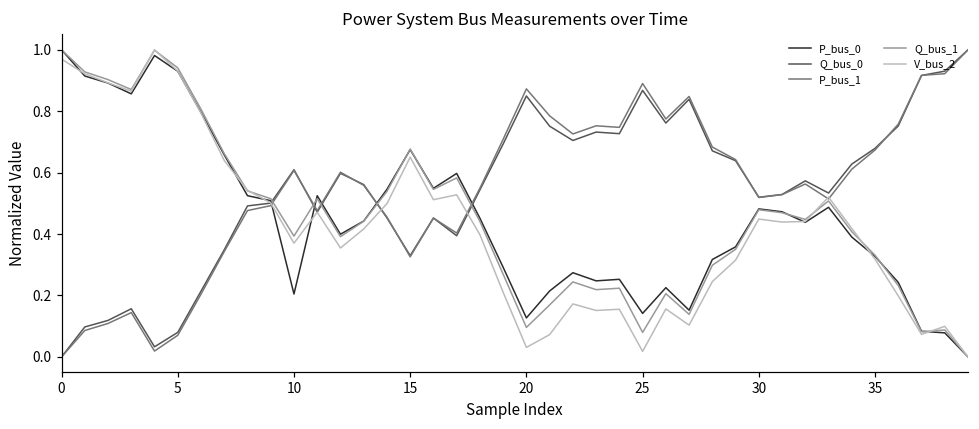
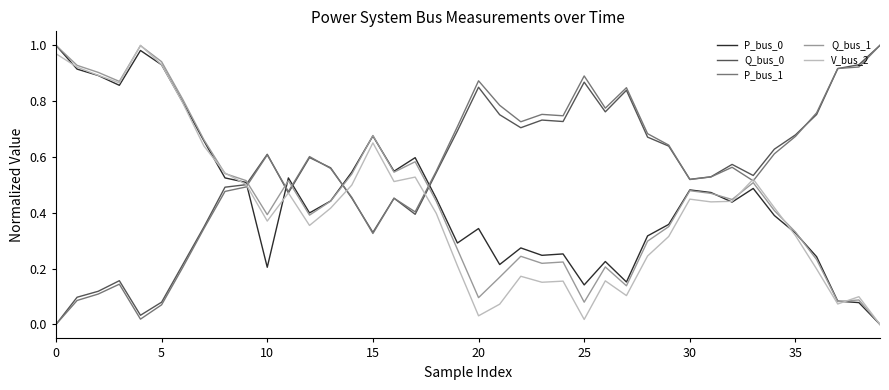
  {
    "P_bus_0": {
      "10": 0.20,
-     "20": 0.13,
+     "20": 0.34,
      "25": 0.14
    }
  }
